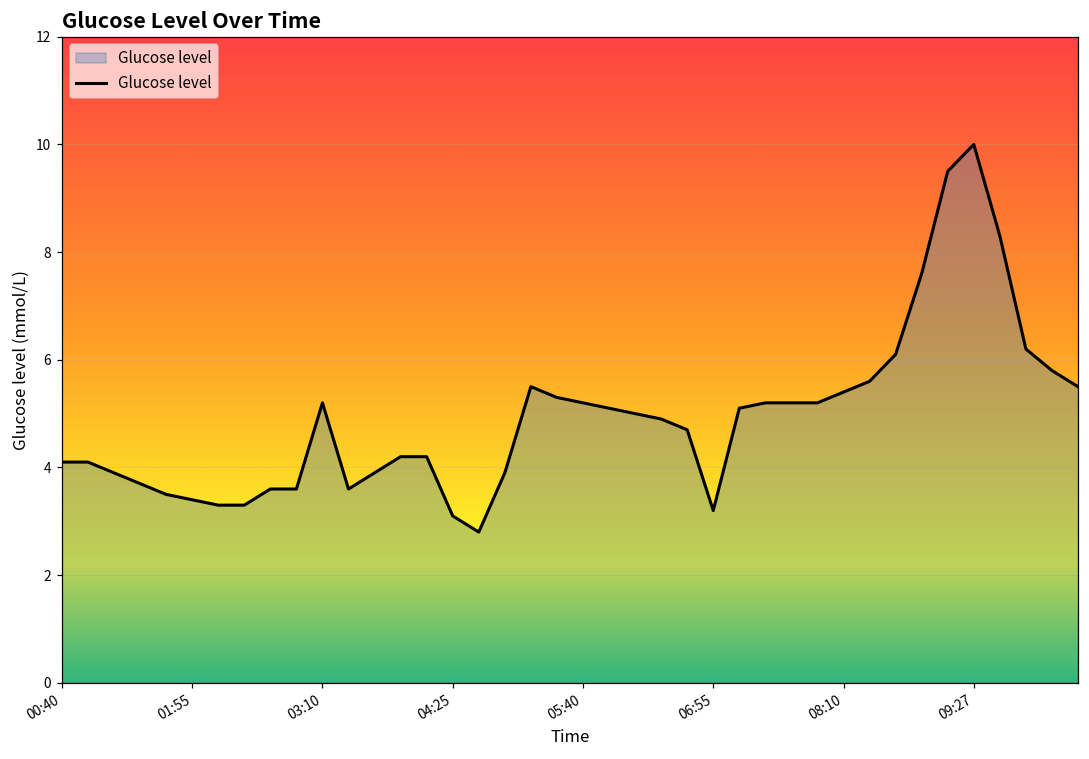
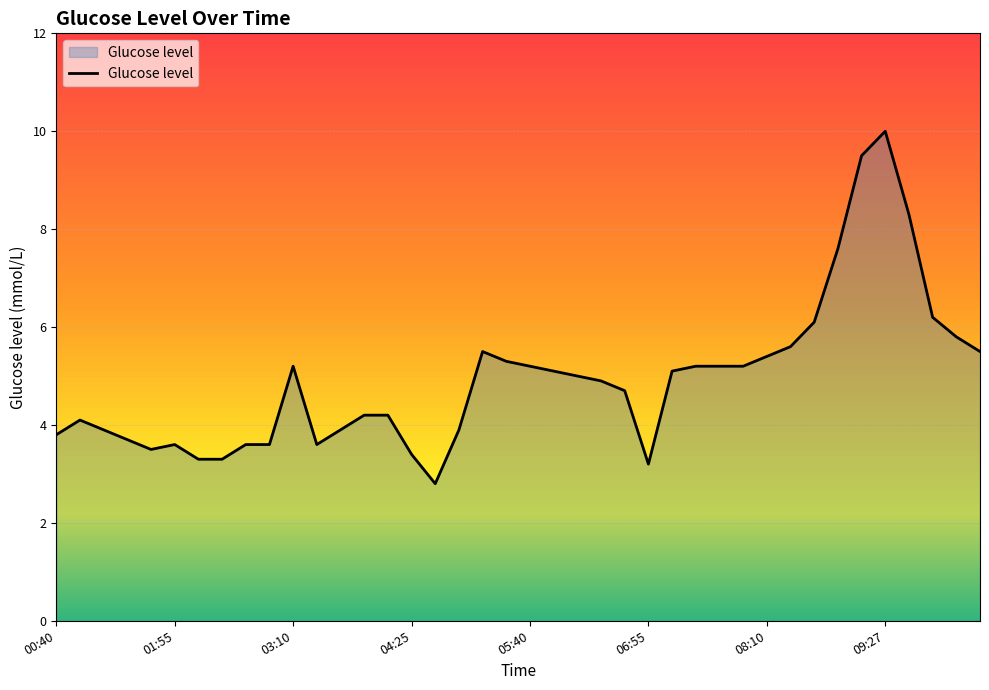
  {
-   "00:40": 4.1,
-   "01:55": 3.4,
+   "00:40": 3.8,
+   "01:55": 3.6,
    "03:10": 5.2,
-   "04:25": 3.1,
+   "04:25": 3.4,
    "05:40": 5.2,
    "06:55": 3.2,
    "08:10": 5.4,
    "09:27": 10.0
  }
